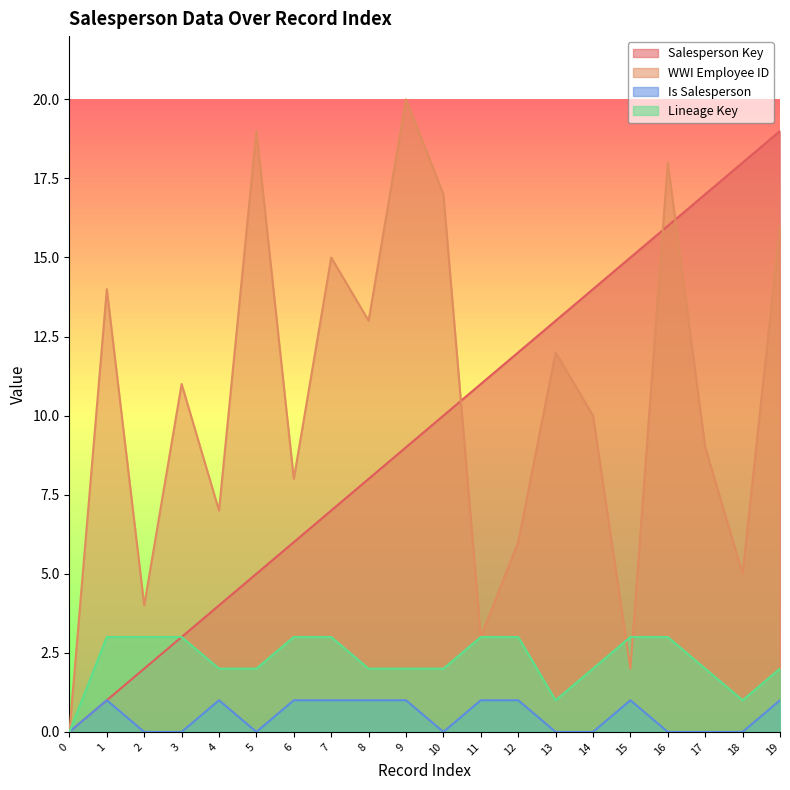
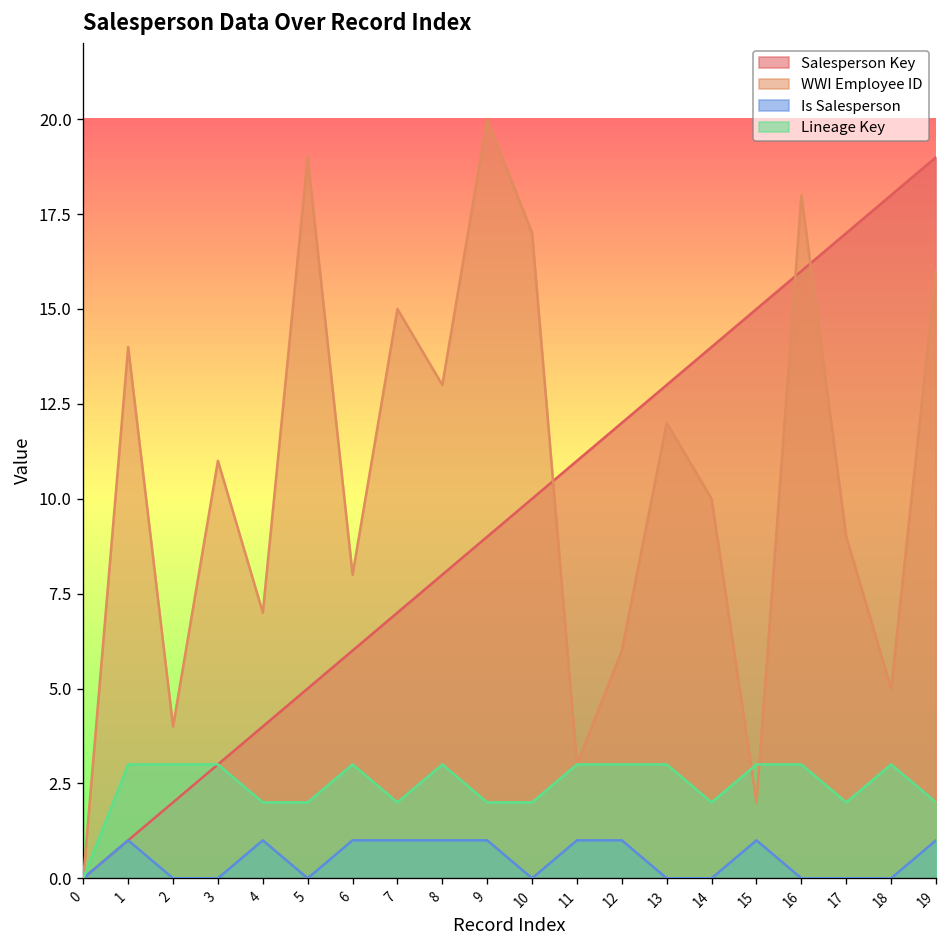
  {
    "Is Salesperson": {
      "2": 0,
      "3": 0,
      "4": 1,
      "5": 0,
      "6": 1,
      "7": 1,
      "8": 1,
      "9": 1,
      "10": 0,
      "11": 1,
      "12": 1,
      "13": 0,
      "14": 0,
      "15": 1,
      "16": 0,
      "17": 0,
      "18": 0,
      "19": 1
    },
    "Lineage Key": {
      "1": 3,
      "2": 3,
      "4": 2,
      "5": 2,
      "6": 3,
-     "7": 3,
-     "8": 2,
+     "7": 2,
+     "8": 3,
      "9": 2,
      "10": 2,
      "12": 3,
-     "13": 1,
+     "13": 3,
      "14": 2,
      "15": 3,
      "16": 3,
      "17": 2,
-     "18": 1,
+     "18": 3,
      "19": 2
    }
  }
